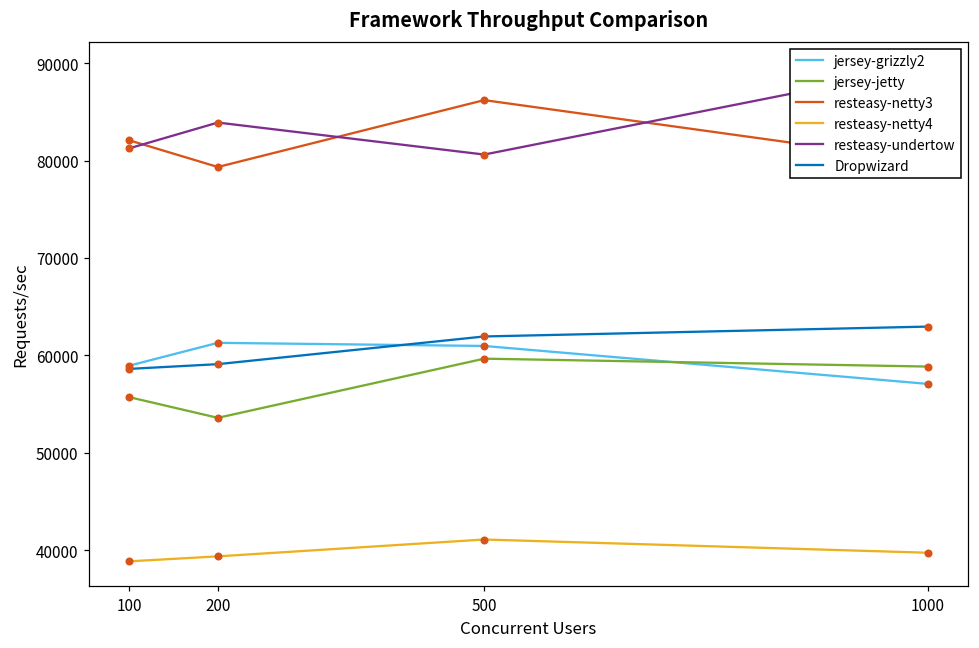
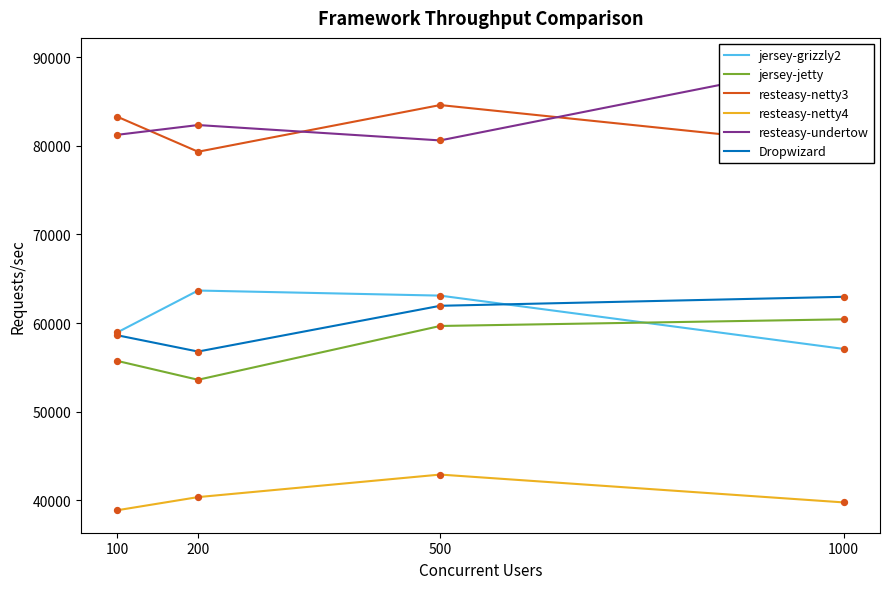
  {
    "jersey-grizzly2": {
      "100": 59000,
-     "200": 61000,
-     "500": 61000,
+     "200": 64000,
+     "500": 63000,
      "1000": 57000
    },
    "jersey-jetty": {
      "100": 56000,
      "200": 54000,
      "500": 60000,
-     "1000": 59000
+     "1000": 60000
    },
    "resteasy-netty3": {
-     "100": 82000,
+     "100": 83000,
      "200": 79000,
-     "500": 86000
+     "500": 85000
    },
    "resteasy-netty4": {
      "100": 39000,
-     "200": 39000,
-     "500": 41000,
+     "200": 40000,
+     "500": 43000,
      "1000": 40000
    },
    "resteasy-undertow": {
      "100": 81000,
-     "200": 84000,
+     "200": 82000,
      "500": 81000
    },
    "Dropwizard": {
      "100": 59000,
-     "200": 59000,
+     "200": 57000,
      "500": 62000,
      "1000": 63000
    }
  }
